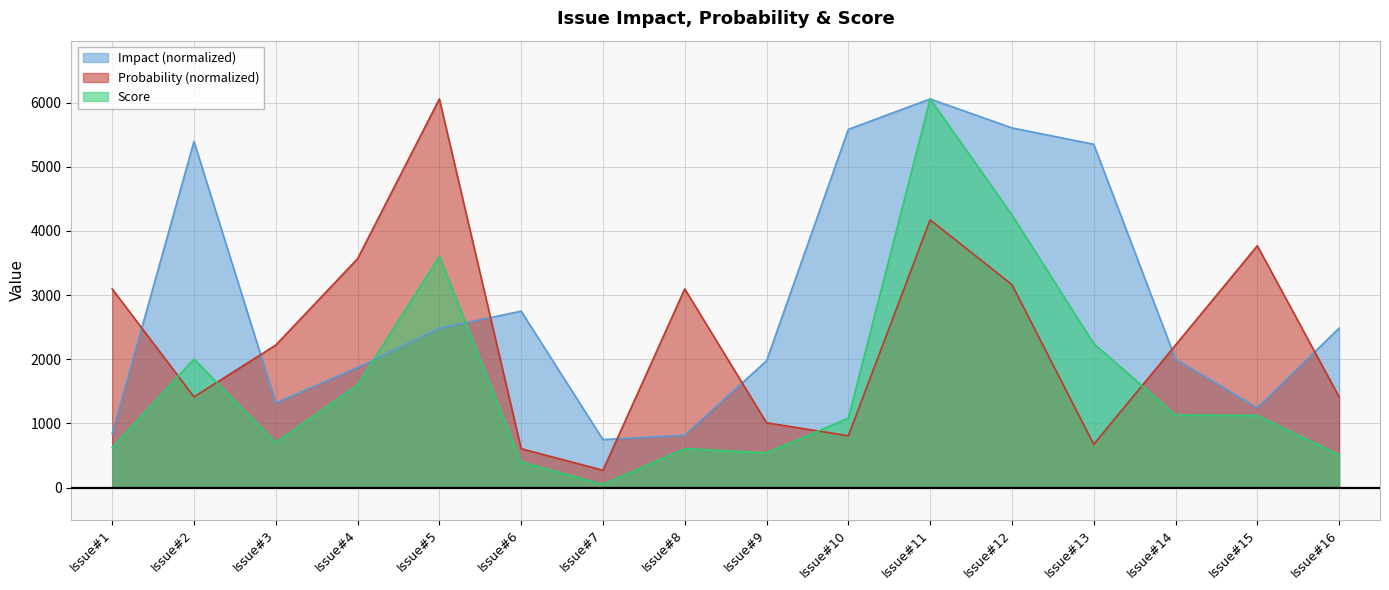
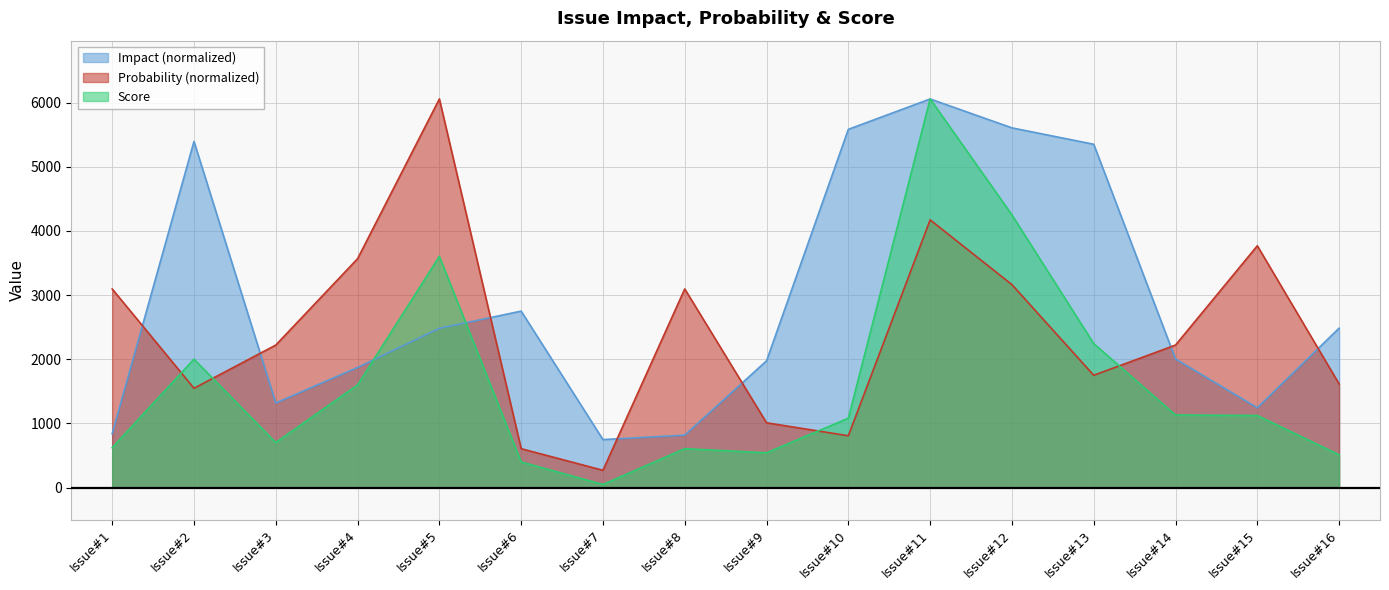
  {
    "Impact (normalized)": {
      "Issue#1": 800,
      "Issue#2": 5400,
      "Issue#3": 1300,
      "Issue#4": 1900,
      "Issue#5": 2500,
      "Issue#6": 2800,
      "Issue#7": 700,
      "Issue#8": 800,
      "Issue#9": 2000,
      "Issue#10": 5600,
      "Issue#12": 5600,
      "Issue#13": 5400,
      "Issue#14": 2000,
      "Issue#15": 1200,
      "Issue#16": 2500
    },
    "Probability (normalized)": {
      "Issue#1": 3100,
-     "Issue#2": 1400,
+     "Issue#2": 1500,
      "Issue#3": 2200,
      "Issue#4": 3600,
      "Issue#5": 6100,
      "Issue#6": 600,
      "Issue#7": 300,
      "Issue#8": 3100,
      "Issue#9": 1000,
      "Issue#10": 800,
      "Issue#11": 4200,
      "Issue#12": 3200,
-     "Issue#13": 700,
+     "Issue#13": 1800,
      "Issue#14": 2200,
      "Issue#15": 3800,
-     "Issue#16": 1400
+     "Issue#16": 1600
    },
    "Score": {
      "Issue#1": 600,
      "Issue#2": 2000,
      "Issue#3": 700,
      "Issue#4": 1600,
      "Issue#5": 3600,
      "Issue#6": 400,
      "Issue#7": 0,
      "Issue#8": 600,
      "Issue#9": 500,
      "Issue#10": 1100,
      "Issue#12": 4300,
      "Issue#13": 2200,
      "Issue#14": 1100,
      "Issue#15": 1100,
      "Issue#16": 500
    }
  }
